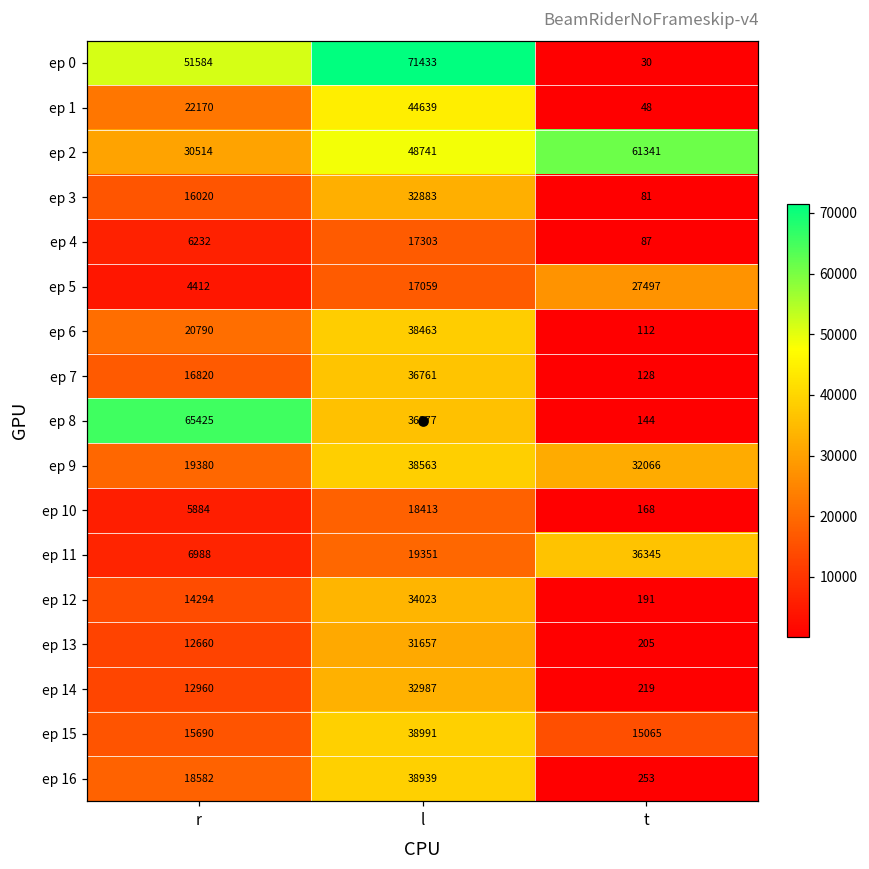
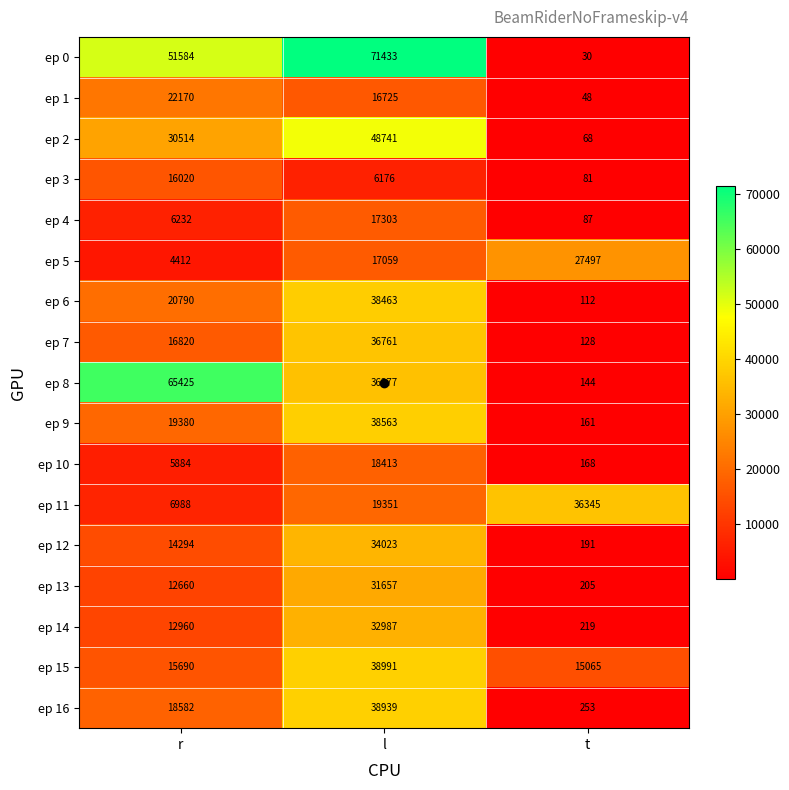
  {
    "ep 0": {
      "r": 51584,
      "l": 71433,
      "t": 30
    },
    "ep 1": {
      "r": 22170,
-     "l": 44639,
+     "l": 16725,
      "t": 48
    },
    "ep 2": {
      "r": 30514,
      "l": 48741,
-     "t": 61341
+     "t": 68
    },
    "ep 3": {
      "r": 16020,
-     "l": 32883,
+     "l": 6176,
      "t": 81
    },
    "ep 4": {
      "r": 6232,
      "l": 17303,
      "t": 87
    },
    "ep 5": {
      "r": 4412,
      "l": 17059,
      "t": 27497
    },
    "ep 6": {
      "r": 20790,
      "l": 38463,
      "t": 112
    },
    "ep 7": {
      "r": 16820,
      "l": 36761,
      "t": 128
    },
    "ep 8": {
      "r": 65425,
      "t": 144
    },
    "ep 9": {
      "r": 19380,
      "l": 38563,
-     "t": 32066
+     "t": 161
    },
    "ep 10": {
      "r": 5884,
      "l": 18413,
      "t": 168
    },
    "ep 11": {
      "r": 6988,
      "l": 19351,
      "t": 36345
    },
    "ep 12": {
      "r": 14294,
      "l": 34023,
      "t": 191
    },
    "ep 13": {
      "r": 12660,
      "l": 31657,
      "t": 205
    },
    "ep 14": {
      "r": 12960,
      "l": 32987,
      "t": 219
    },
    "ep 15": {
      "r": 15690,
      "l": 38991,
      "t": 15065
    },
    "ep 16": {
      "r": 18582,
      "l": 38939,
      "t": 253
    }
  }
